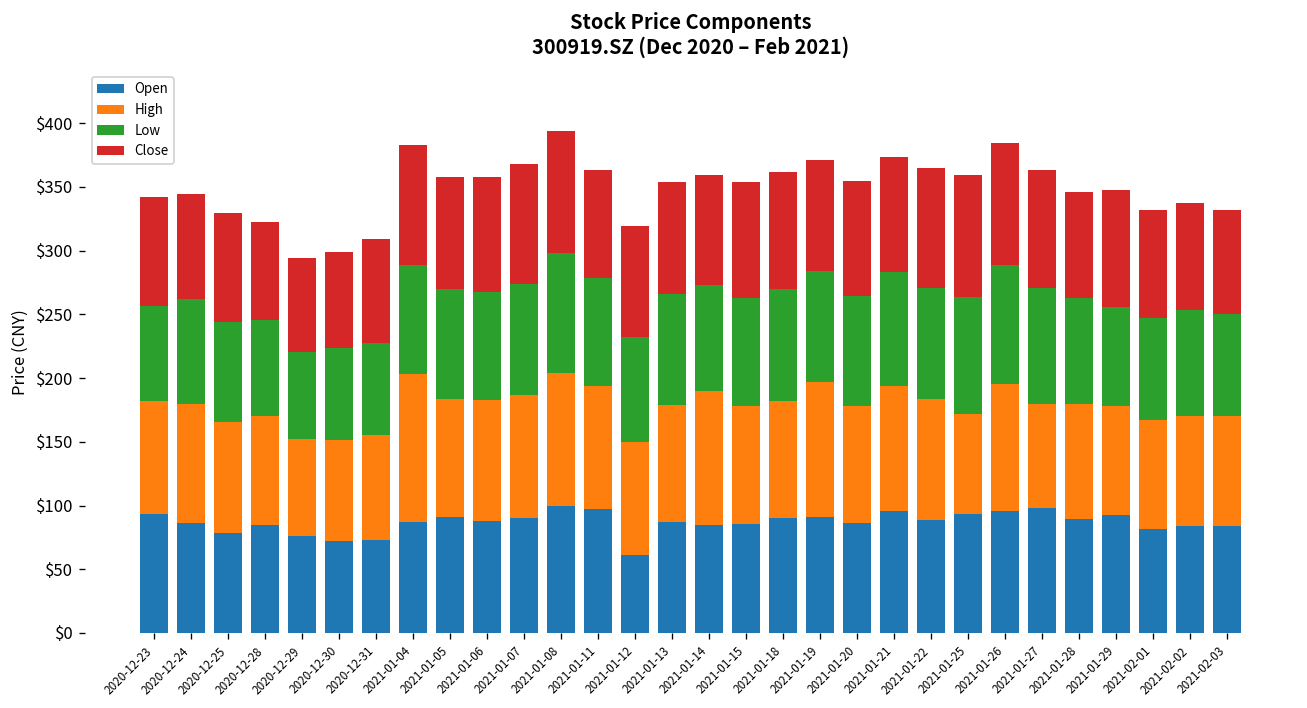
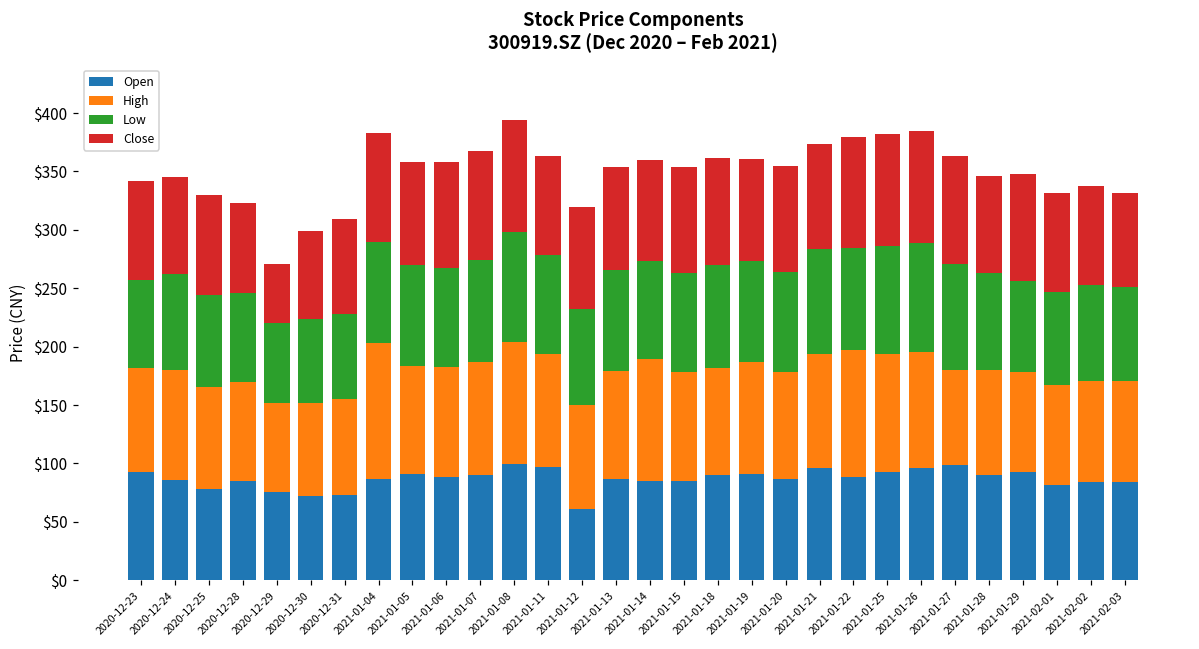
  {
    "Open": {
      "2020-12-23": "$93",
      "2020-12-24": "$86",
      "2020-12-25": "$79",
      "2020-12-28": "$85",
      "2020-12-29": "$76",
      "2020-12-30": "$72",
      "2020-12-31": "$73",
      "2021-01-04": "$87",
      "2021-01-05": "$91",
      "2021-01-06": "$88",
      "2021-01-07": "$90",
      "2021-01-08": "$100",
      "2021-01-11": "$97",
      "2021-01-12": "$61",
      "2021-01-13": "$87",
      "2021-01-14": "$85",
      "2021-01-15": "$85",
      "2021-01-18": "$90",
      "2021-01-19": "$91",
      "2021-01-20": "$87",
      "2021-01-21": "$96",
      "2021-01-22": "$89",
      "2021-01-25": "$93",
      "2021-01-26": "$96",
      "2021-01-27": "$98",
      "2021-01-28": "$90",
      "2021-01-29": "$92",
      "2021-02-01": "$82",
      "2021-02-02": "$84",
      "2021-02-03": "$84"
    },
    "High": {
      "2020-12-23": "$89",
      "2020-12-24": "$94",
      "2020-12-25": "$87",
      "2020-12-28": "$85",
      "2020-12-29": "$76",
      "2020-12-30": "$80",
      "2020-12-31": "$82",
      "2021-01-04": "$116",
      "2021-01-05": "$93",
      "2021-01-06": "$95",
      "2021-01-07": "$97",
      "2021-01-08": "$104",
      "2021-01-11": "$97",
      "2021-01-12": "$89",
      "2021-01-13": "$92",
      "2021-01-14": "$105",
      "2021-01-15": "$93",
      "2021-01-18": "$92",
-     "2021-01-19": "$106",
+     "2021-01-19": "$96",
      "2021-01-20": "$91",
      "2021-01-21": "$97",
-     "2021-01-22": "$95",
-     "2021-01-25": "$79",
+     "2021-01-22": "$109",
+     "2021-01-25": "$101",
      "2021-01-26": "$99",
      "2021-01-27": "$81",
      "2021-01-28": "$90",
      "2021-01-29": "$86",
      "2021-02-01": "$85",
      "2021-02-02": "$87",
      "2021-02-03": "$86"
    },
    "Low": {
      "2020-12-23": "$75",
      "2020-12-24": "$82",
      "2020-12-25": "$78",
      "2020-12-28": "$76",
      "2020-12-29": "$69",
      "2020-12-30": "$72",
      "2020-12-31": "$72",
      "2021-01-04": "$86",
      "2021-01-05": "$86",
      "2021-01-06": "$85",
      "2021-01-07": "$88",
      "2021-01-08": "$95",
      "2021-01-11": "$85",
      "2021-01-12": "$82",
      "2021-01-13": "$87",
      "2021-01-14": "$84",
      "2021-01-15": "$85",
      "2021-01-18": "$88",
      "2021-01-19": "$87",
      "2021-01-20": "$86",
      "2021-01-21": "$90",
      "2021-01-22": "$87",
      "2021-01-25": "$92",
      "2021-01-26": "$93",
      "2021-01-27": "$91",
      "2021-01-28": "$83",
      "2021-01-29": "$78",
      "2021-02-01": "$80",
      "2021-02-02": "$83",
      "2021-02-03": "$80"
    },
    "Close": {
      "2020-12-23": "$85",
      "2020-12-24": "$83",
      "2020-12-25": "$86",
      "2020-12-28": "$77",
-     "2020-12-29": "$73",
+     "2020-12-29": "$50",
      "2020-12-30": "$75",
      "2020-12-31": "$82",
      "2021-01-04": "$94",
      "2021-01-05": "$88",
      "2021-01-06": "$90",
      "2021-01-07": "$94",
      "2021-01-08": "$96",
      "2021-01-11": "$85",
      "2021-01-12": "$87",
      "2021-01-13": "$88",
      "2021-01-14": "$86",
      "2021-01-15": "$91",
      "2021-01-18": "$92",
      "2021-01-19": "$87",
      "2021-01-20": "$91",
      "2021-01-21": "$90",
      "2021-01-22": "$95",
      "2021-01-25": "$96",
      "2021-01-26": "$96",
      "2021-01-27": "$92",
      "2021-01-28": "$84",
      "2021-01-29": "$92",
      "2021-02-01": "$85",
      "2021-02-02": "$84",
      "2021-02-03": "$81"
    }
  }
